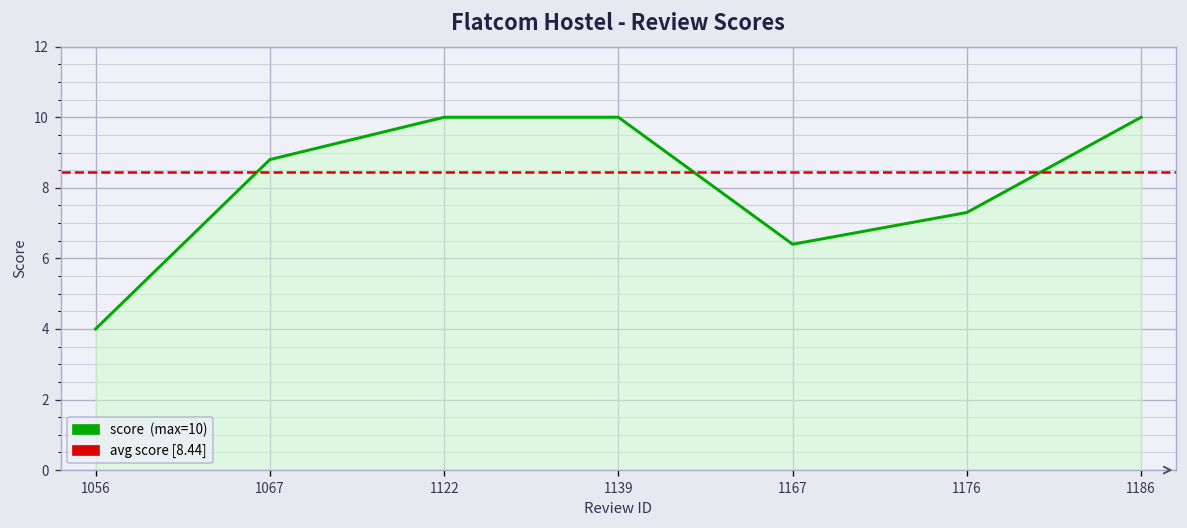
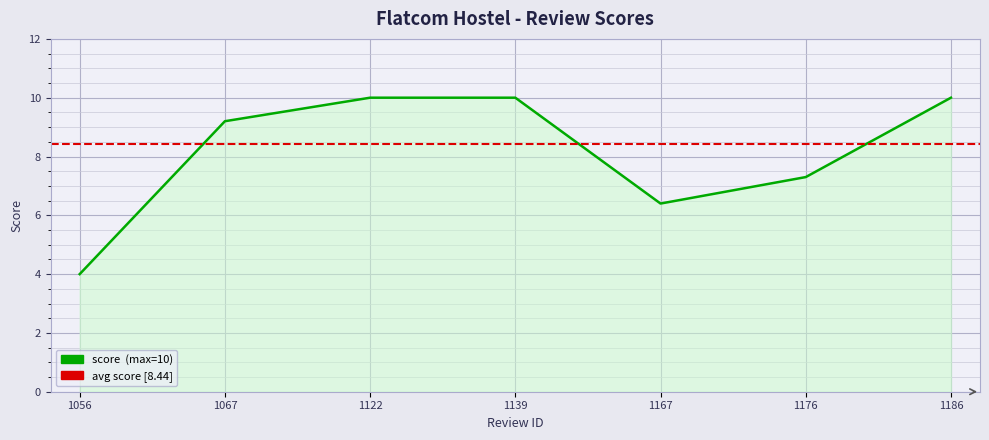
  {
    "1056": 4.0,
-   "1067": 8.8,
+   "1067": 9.2,
    "1122": 10.0,
    "1139": 10.0,
    "1167": 6.4,
    "1176": 7.3,
    "1186": 10.0
  }
